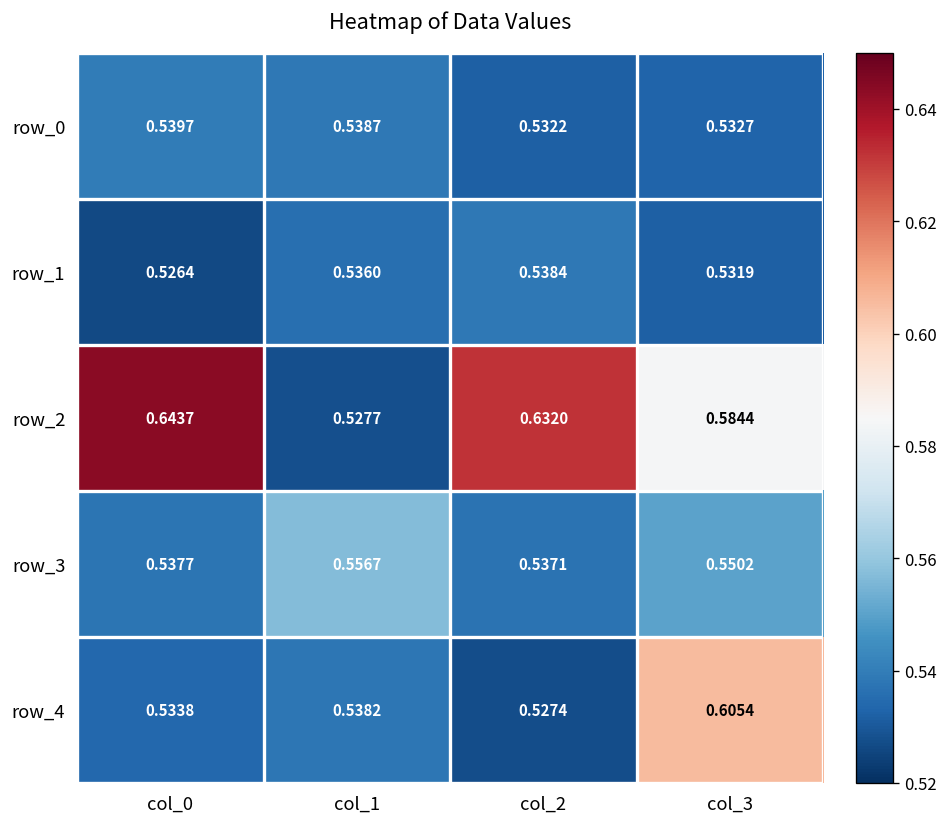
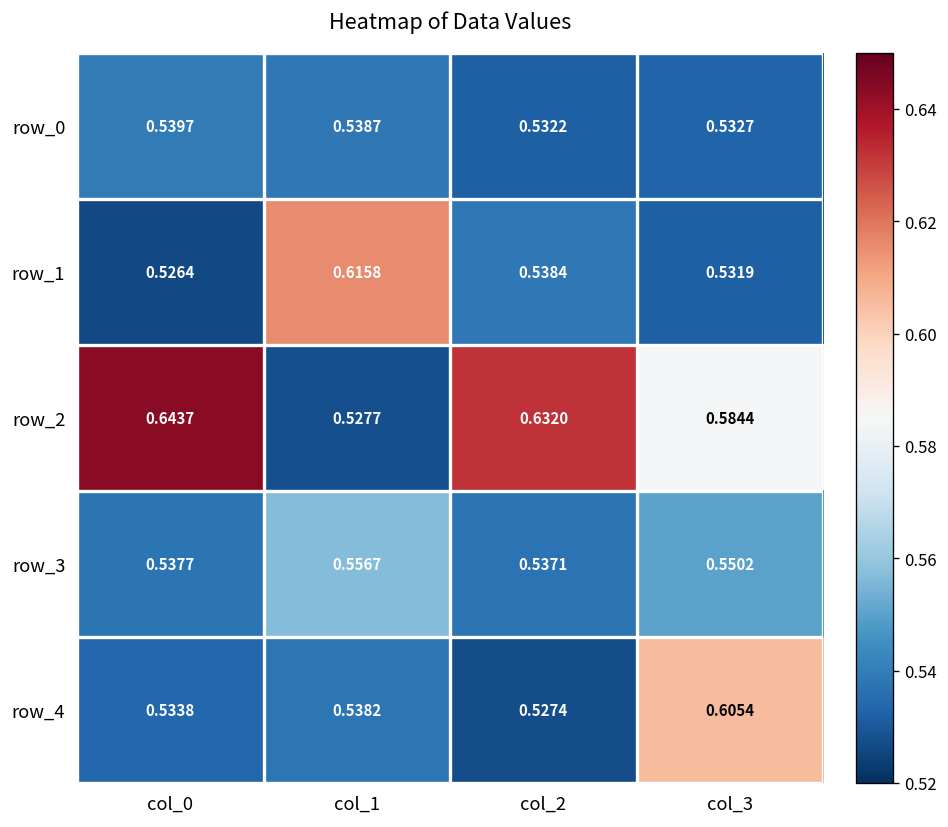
  {
    "row_0": {
      "col_0": 0.5397,
      "col_1": 0.5387,
      "col_2": 0.5322,
      "col_3": 0.5327
    },
    "row_1": {
      "col_0": 0.5264,
-     "col_1": 0.5360,
+     "col_1": 0.6158,
      "col_2": 0.5384,
      "col_3": 0.5319
    },
    "row_2": {
      "col_0": 0.6437,
      "col_1": 0.5277,
      "col_2": 0.6320,
      "col_3": 0.5844
    },
    "row_3": {
      "col_0": 0.5377,
      "col_1": 0.5567,
      "col_2": 0.5371,
      "col_3": 0.5502
    },
    "row_4": {
      "col_0": 0.5338,
      "col_1": 0.5382,
      "col_2": 0.5274,
      "col_3": 0.6054
    }
  }
